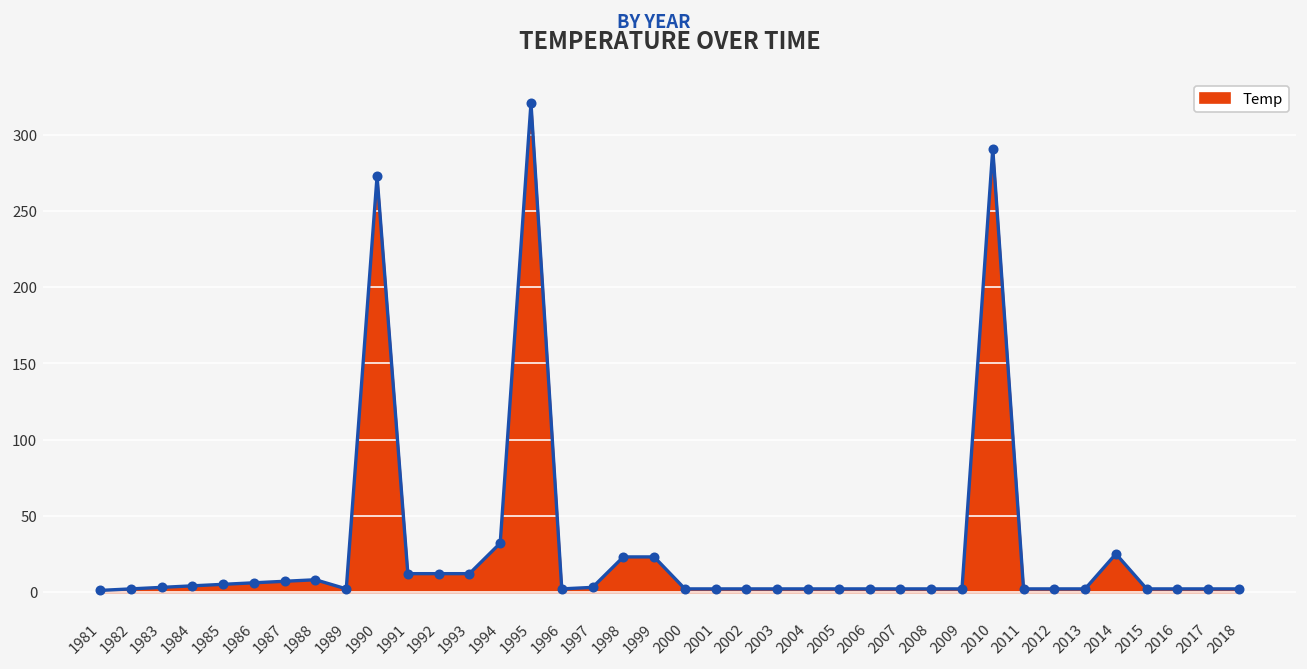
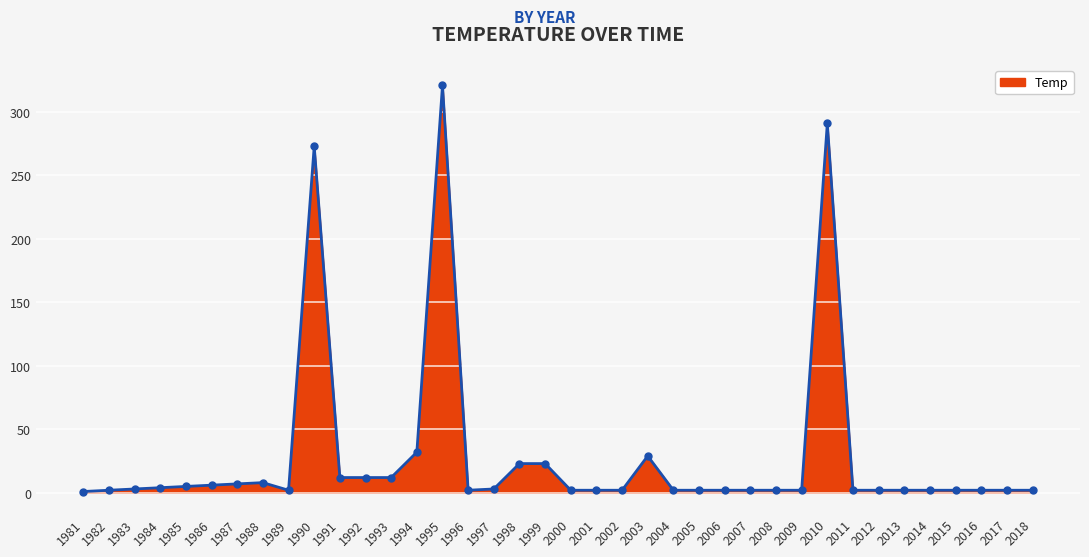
  {
    "1981": 1,
    "1982": 2,
    "1983": 3,
    "1984": 4,
    "1985": 5,
    "1986": 6,
    "1987": 7,
    "1988": 8,
    "1989": 2,
    "1990": 273,
    "1991": 12,
    "1992": 12,
    "1993": 12,
    "1994": 32,
    "1995": 321,
    "1996": 2,
    "1997": 3,
    "1998": 23,
    "1999": 23,
    "2000": 2,
    "2001": 2,
    "2002": 2,
-   "2003": 2,
+   "2003": 29,
    "2004": 2,
    "2005": 2,
    "2006": 2,
    "2007": 2,
    "2008": 2,
    "2009": 2,
    "2010": 291,
    "2011": 2,
    "2012": 2,
    "2013": 2,
-   "2014": 25,
+   "2014": 2,
    "2015": 2,
    "2016": 2,
    "2017": 2,
    "2018": 2
  }
